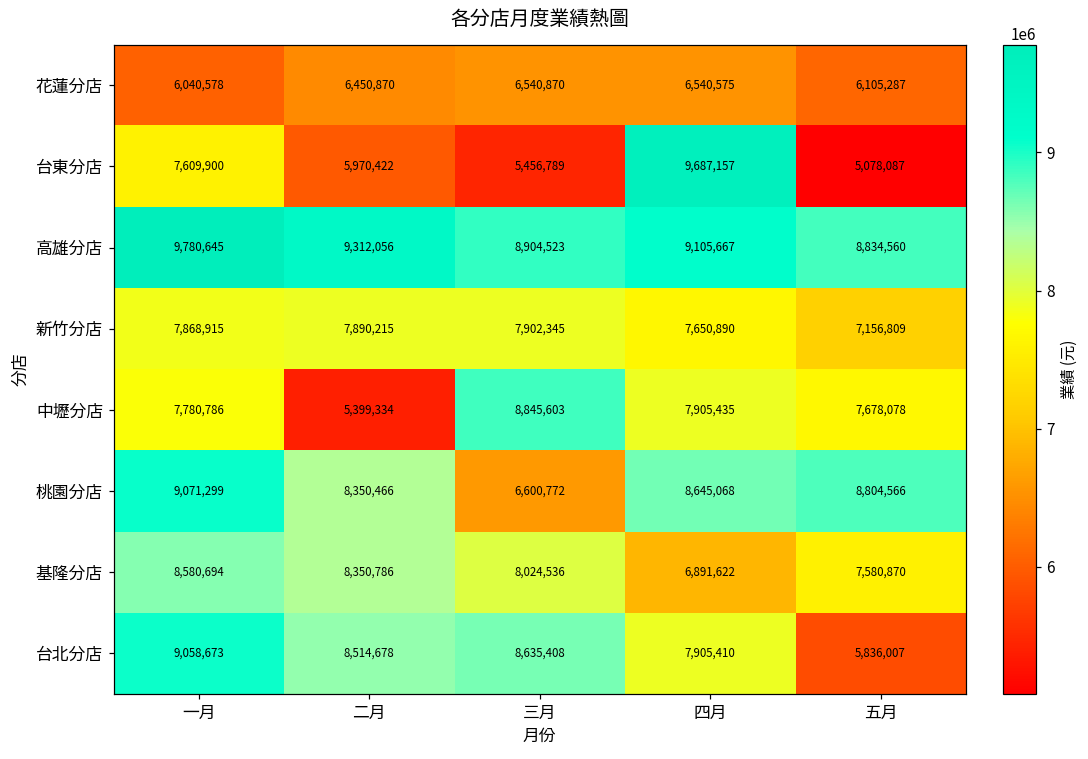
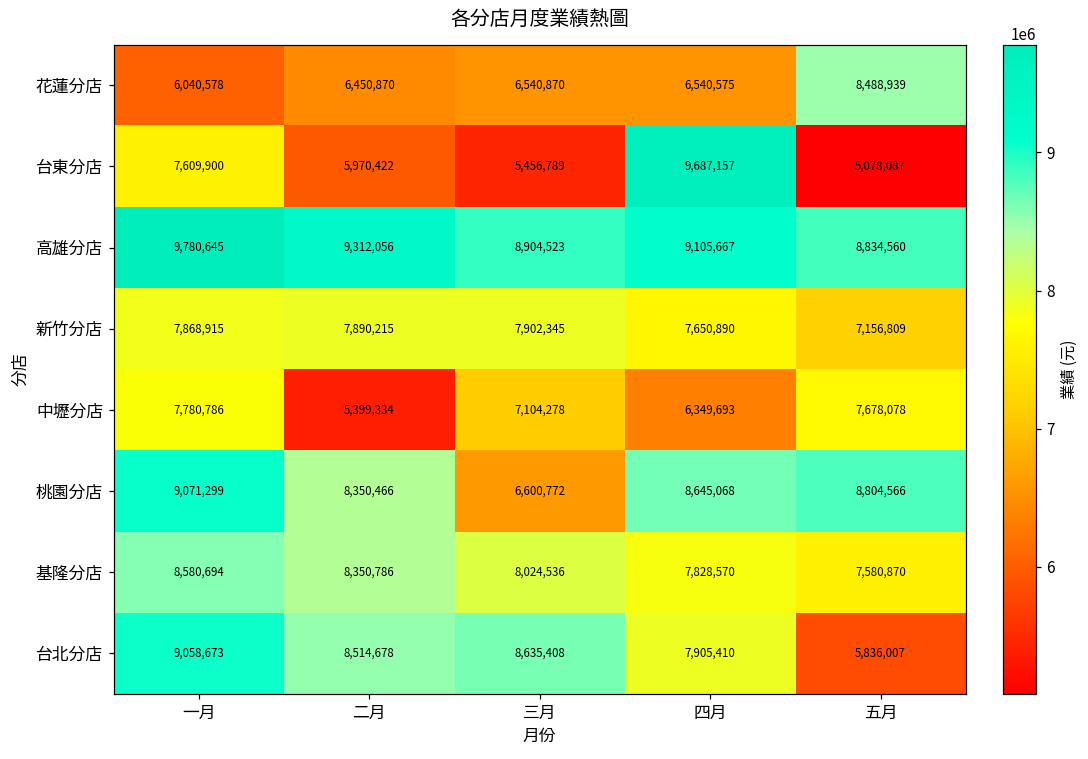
  {
    "花蓮分店": {
      "一月": "6,040,578",
      "二月": "6,450,870",
      "三月": "6,540,870",
      "四月": "6,540,575",
-     "五月": "6,105,287"
+     "五月": "8,488,939"
    },
    "台東分店": {
      "一月": "7,609,900",
      "二月": "5,970,422",
      "三月": "5,456,789",
      "四月": "9,687,157",
      "五月": "5,078,087"
    },
    "高雄分店": {
      "一月": "9,780,645",
      "二月": "9,312,056",
      "三月": "8,904,523",
      "四月": "9,105,667",
      "五月": "8,834,560"
    },
    "新竹分店": {
      "一月": "7,868,915",
      "二月": "7,890,215",
      "三月": "7,902,345",
      "四月": "7,650,890",
      "五月": "7,156,809"
    },
    "中壢分店": {
      "一月": "7,780,786",
      "二月": "5,399,334",
-     "三月": "8,845,603",
-     "四月": "7,905,435",
+     "三月": "7,104,278",
+     "四月": "6,349,693",
      "五月": "7,678,078"
    },
    "桃園分店": {
      "一月": "9,071,299",
      "二月": "8,350,466",
      "三月": "6,600,772",
      "四月": "8,645,068",
      "五月": "8,804,566"
    },
    "基隆分店": {
      "一月": "8,580,694",
      "二月": "8,350,786",
      "三月": "8,024,536",
-     "四月": "6,891,622",
+     "四月": "7,828,570",
      "五月": "7,580,870"
    },
    "台北分店": {
      "一月": "9,058,673",
      "二月": "8,514,678",
      "三月": "8,635,408",
      "四月": "7,905,410",
      "五月": "5,836,007"
    }
  }
